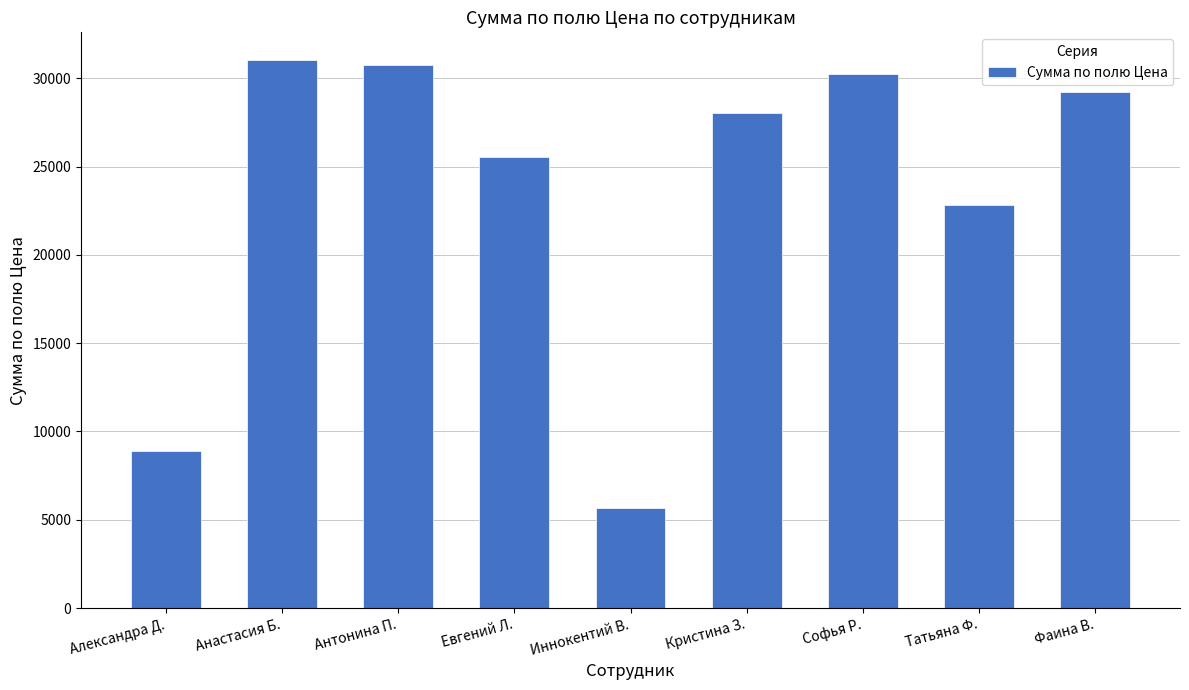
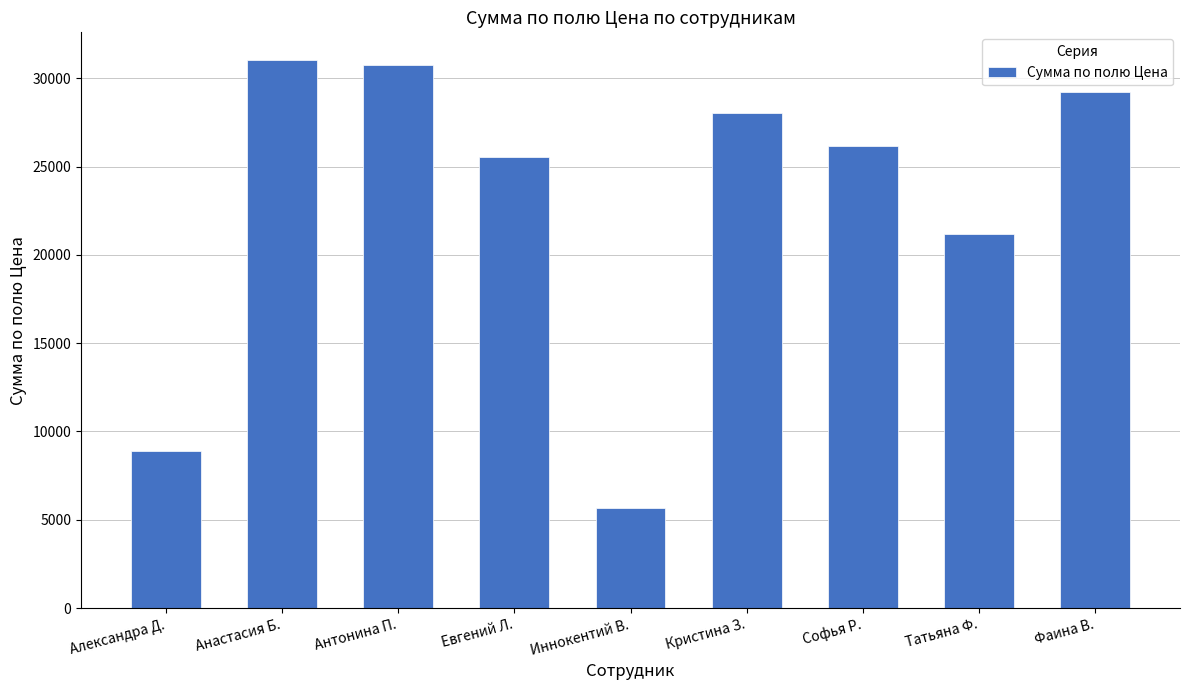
  {
    "Александра Д.": 8900,
    "Анастасия Б.": 31000,
    "Антонина П.": 30700,
    "Евгений Л.": 25600,
    "Иннокентий В.": 5700,
    "Кристина З.": 28100,
-   "Софья Р.": 30300,
-   "Татьяна Ф.": 22800,
+   "Софья Р.": 26200,
+   "Татьяна Ф.": 21200,
    "Фаина В.": 29200
  }
